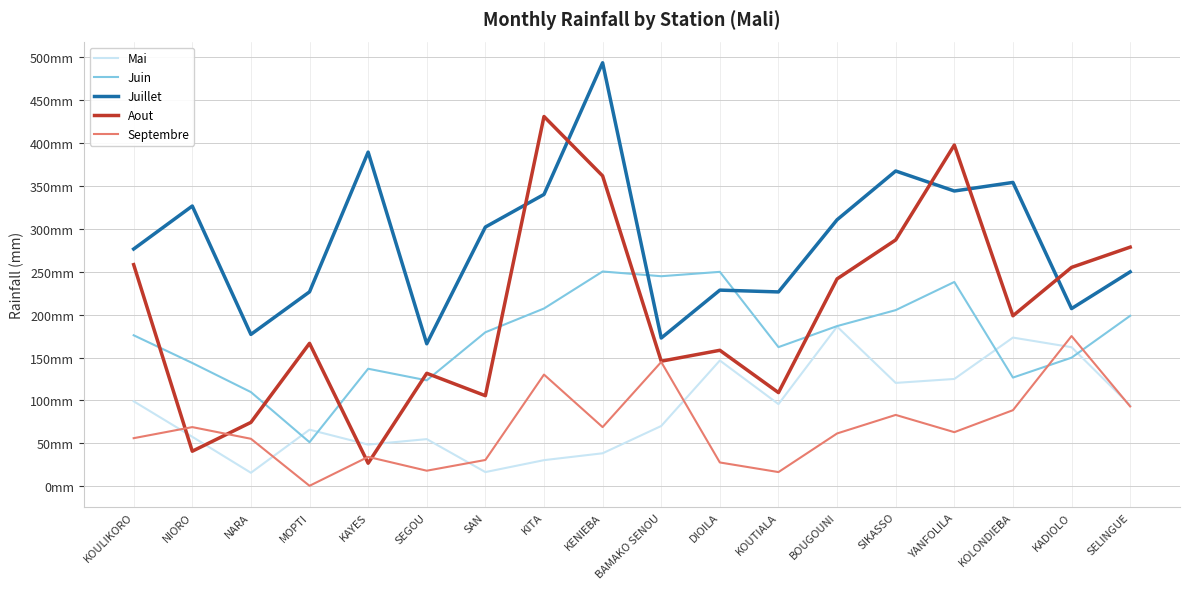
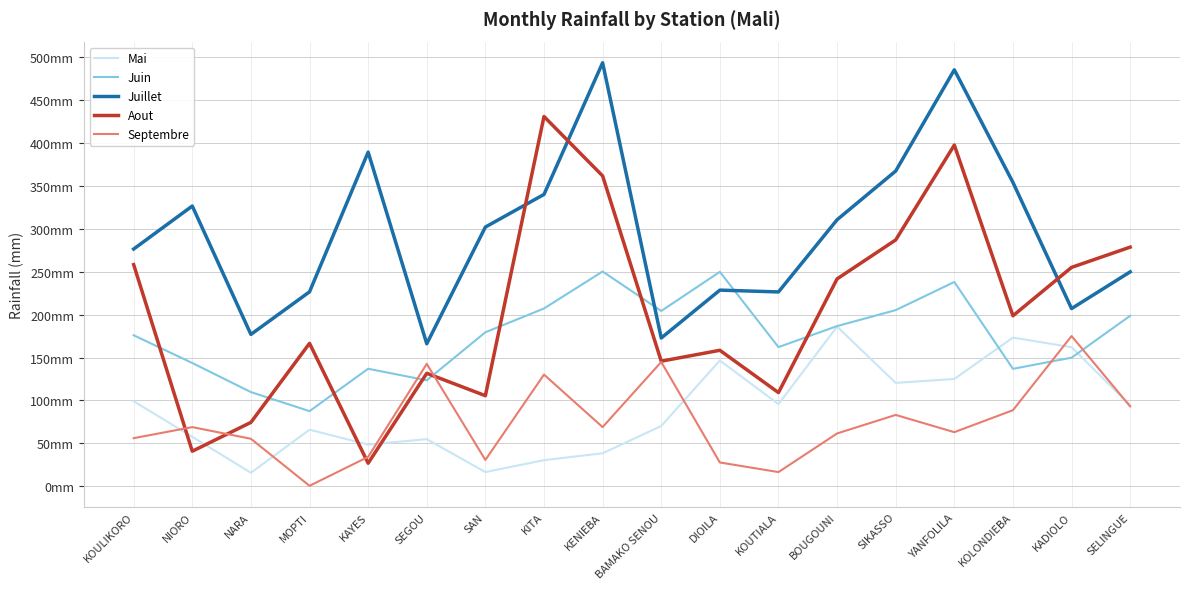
  {
    "Mai": {
      "KOULIKORO": "100mm",
      "NIORO": "60mm",
      "NARA": "20mm",
      "MOPTI": "70mm",
      "KAYES": "50mm",
      "SEGOU": "50mm",
      "SAN": "20mm",
      "KITA": "30mm",
      "KENIEBA": "40mm",
      "BAMAKO SENOU": "70mm",
      "DIOILA": "150mm",
      "KOUTIALA": "100mm",
      "SIKASSO": "120mm",
      "YANFOLILA": "130mm",
      "KOLONDIEBA": "170mm",
      "KADIOLO": "160mm"
    },
    "Juin": {
      "KOULIKORO": "180mm",
      "NIORO": "140mm",
      "NARA": "110mm",
-     "MOPTI": "50mm",
+     "MOPTI": "90mm",
      "KAYES": "140mm",
      "SEGOU": "120mm",
      "SAN": "180mm",
      "KITA": "210mm",
      "KENIEBA": "250mm",
-     "BAMAKO SENOU": "240mm",
+     "BAMAKO SENOU": "200mm",
      "DIOILA": "250mm",
      "KOUTIALA": "160mm",
      "SIKASSO": "210mm",
      "YANFOLILA": "240mm",
-     "KOLONDIEBA": "130mm",
+     "KOLONDIEBA": "140mm",
      "KADIOLO": "150mm",
      "SELINGUE": "200mm"
    },
    "Juillet": {
      "KOULIKORO": "280mm",
      "NIORO": "330mm",
      "NARA": "180mm",
      "MOPTI": "230mm",
      "KAYES": "390mm",
      "SEGOU": "170mm",
      "SAN": "300mm",
      "KITA": "340mm",
      "KENIEBA": "490mm",
      "BAMAKO SENOU": "170mm",
      "DIOILA": "230mm",
      "KOUTIALA": "230mm",
      "BOUGOUNI": "310mm",
      "SIKASSO": "370mm",
-     "YANFOLILA": "340mm",
+     "YANFOLILA": "490mm",
      "KOLONDIEBA": "350mm",
      "KADIOLO": "210mm",
      "SELINGUE": "250mm"
    },
    "Aout": {
      "KOULIKORO": "260mm",
      "NIORO": "40mm",
      "NARA": "70mm",
      "MOPTI": "170mm",
      "KAYES": "30mm",
      "SEGOU": "130mm",
      "SAN": "110mm",
      "KITA": "430mm",
      "KENIEBA": "360mm",
      "DIOILA": "160mm",
      "KOUTIALA": "110mm",
      "BOUGOUNI": "240mm",
      "SIKASSO": "290mm",
      "YANFOLILA": "400mm",
      "KOLONDIEBA": "200mm",
      "KADIOLO": "260mm",
      "SELINGUE": "280mm"
    },
    "Septembre": {
      "KOULIKORO": "60mm",
      "NIORO": "70mm",
      "NARA": "60mm",
      "MOPTI": "0mm",
      "KAYES": "30mm",
-     "SEGOU": "20mm",
+     "SEGOU": "140mm",
      "SAN": "30mm",
      "KITA": "130mm",
      "KENIEBA": "70mm",
      "DIOILA": "30mm",
      "KOUTIALA": "20mm",
      "BOUGOUNI": "60mm",
      "SIKASSO": "80mm",
      "YANFOLILA": "60mm",
      "KOLONDIEBA": "90mm",
      "KADIOLO": "180mm"
    }
  }
